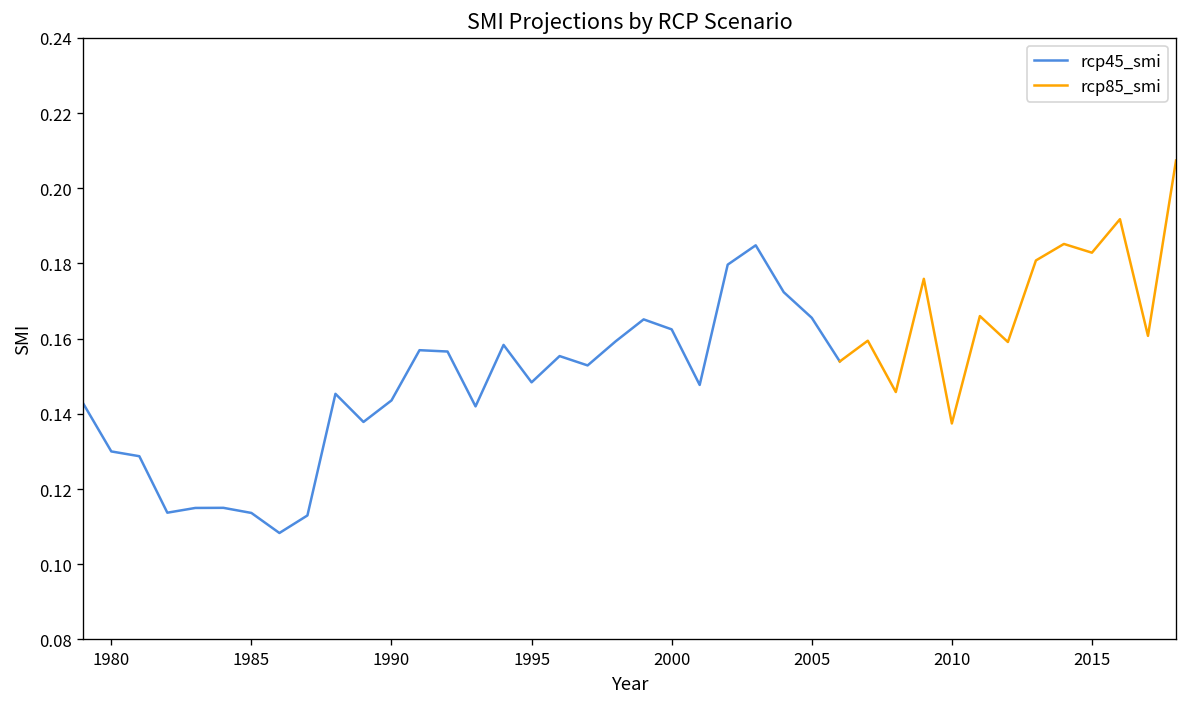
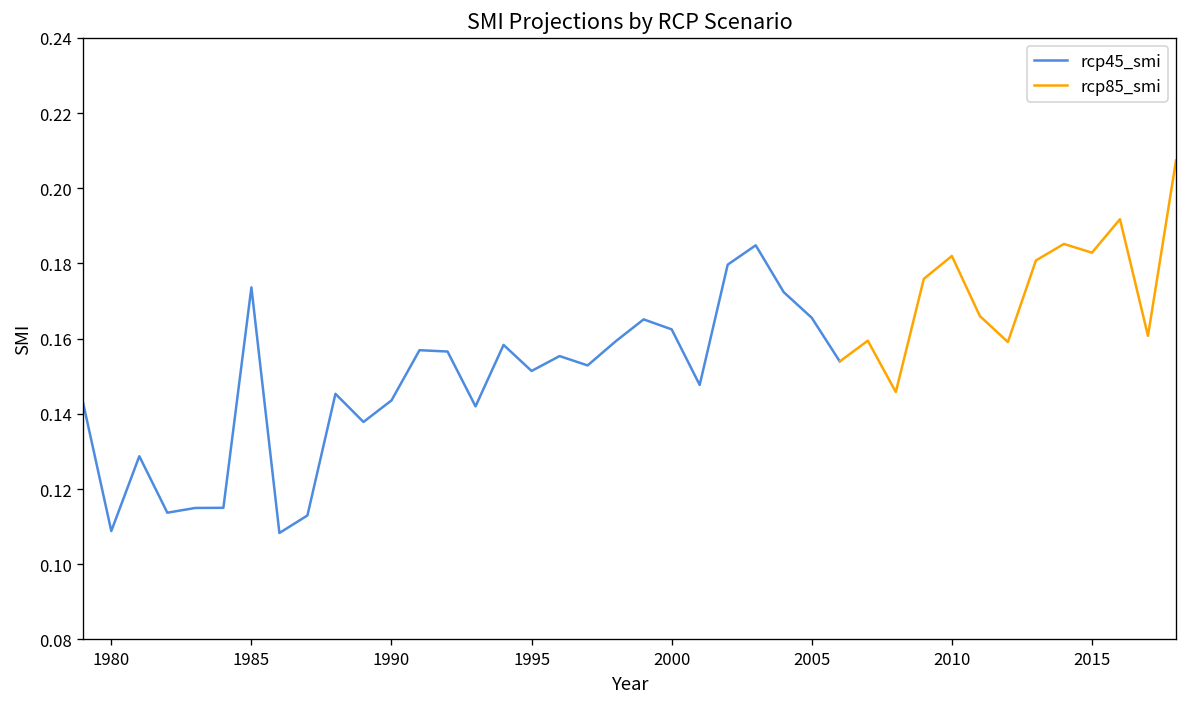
  {
    "rcp45_smi": {
-     "1980": 0.130,
-     "1985": 0.114,
+     "1980": 0.109,
+     "1985": 0.174,
      "1990": 0.144,
-     "1995": 0.148,
+     "1995": 0.151,
      "2000": 0.162,
      "2005": 0.166
    },
    "rcp85_smi": {
-     "2010": 0.137,
+     "2010": 0.182,
      "2015": 0.183
    }
  }
